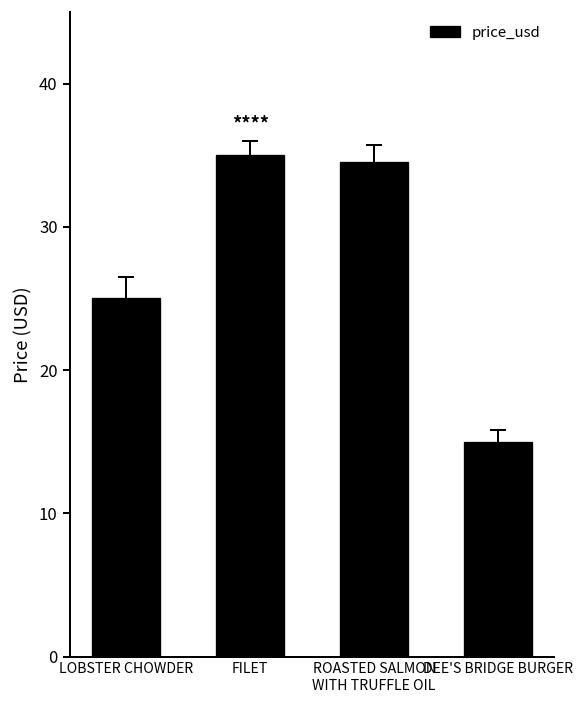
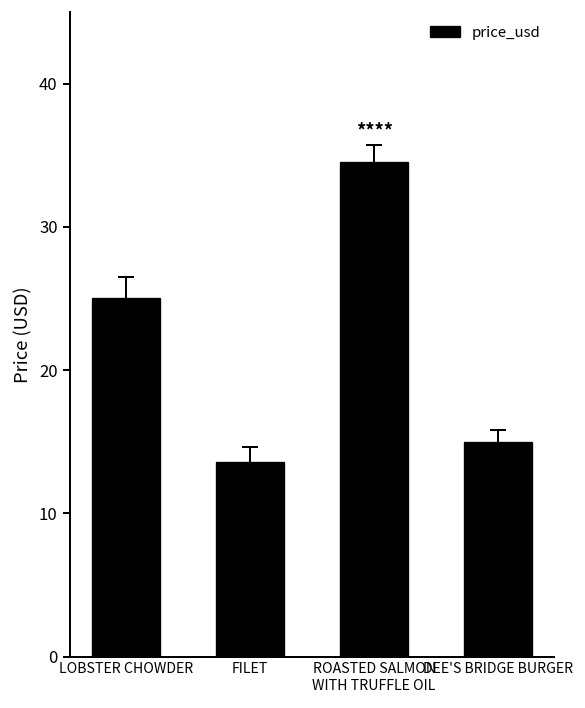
  {
    "price_usd": {
      "LOBSTER CHOWDER": 25.0,
-     "FILET": 35.0,
+     "FILET": 13.6,
      "ROASTED SALMON WITH TRUFFLE OIL": 34.5,
      "DEE'S BRIDGE BURGER": 15.0
    }
  }
